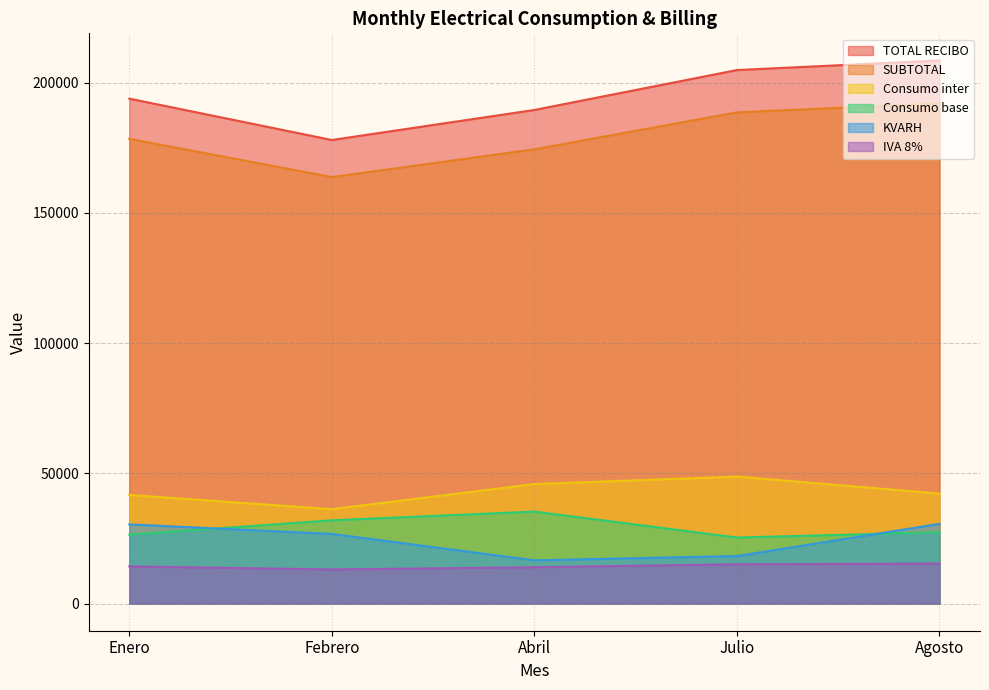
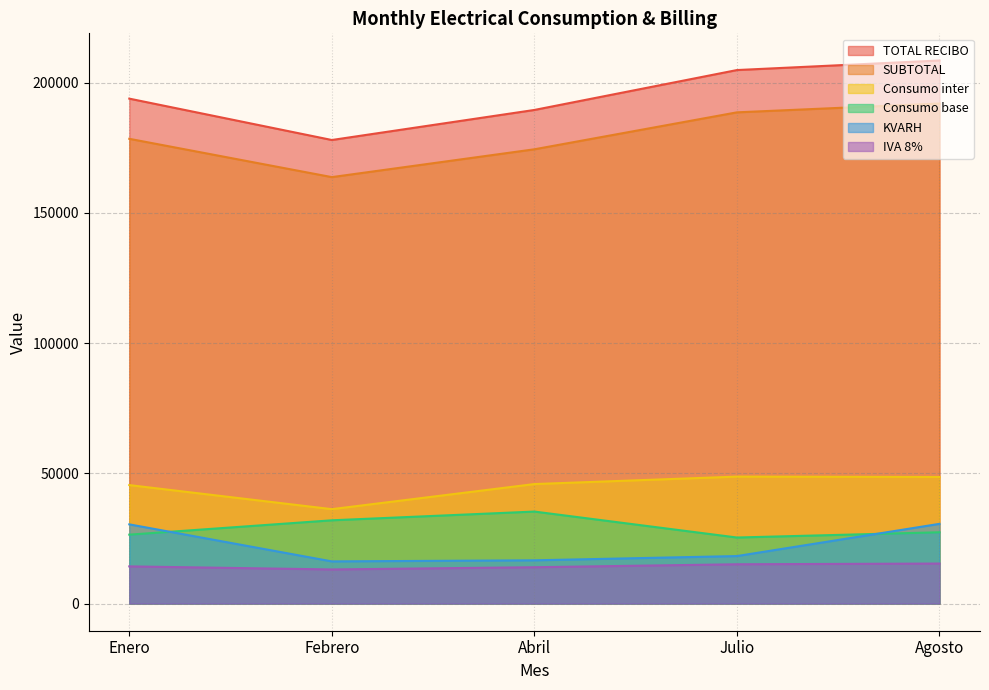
  {
    "Consumo inter": {
-     "Enero": 42000,
+     "Enero": 45000,
      "Febrero": 36000,
      "Abril": 46000,
      "Julio": 49000,
-     "Agosto": 42000
+     "Agosto": 49000
    },
    "Consumo base": {
      "Enero": 26000,
      "Febrero": 32000,
      "Abril": 35000,
      "Julio": 25000,
      "Agosto": 27000
    },
    "KVARH": {
      "Enero": 30000,
-     "Febrero": 27000,
+     "Febrero": 16000,
      "Abril": 17000,
      "Julio": 18000,
      "Agosto": 31000
    },
    "IVA 8%": {
      "Enero": 14000,
      "Febrero": 13000,
      "Abril": 14000,
      "Julio": 15000,
      "Agosto": 15000
    }
  }
